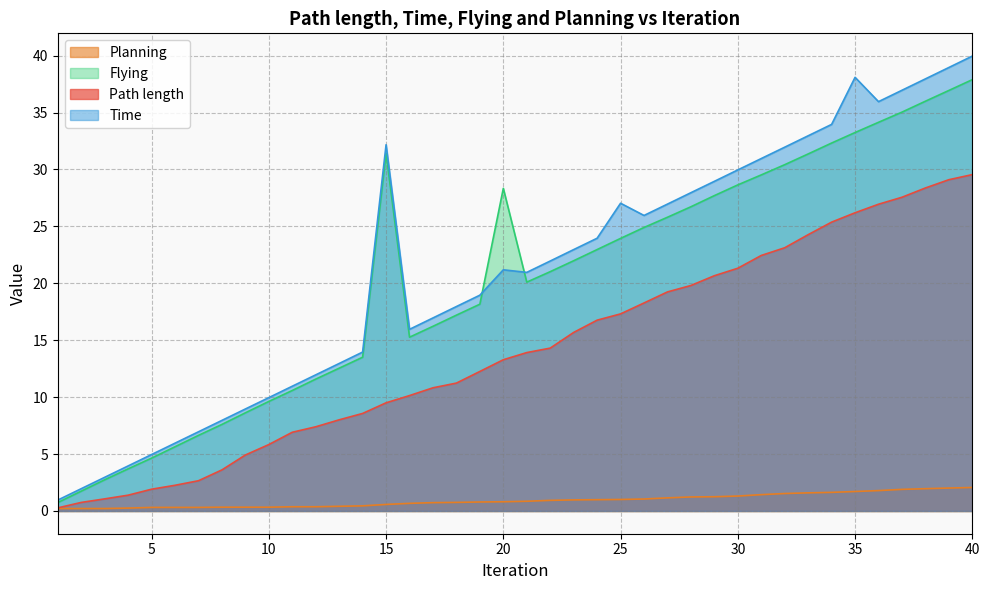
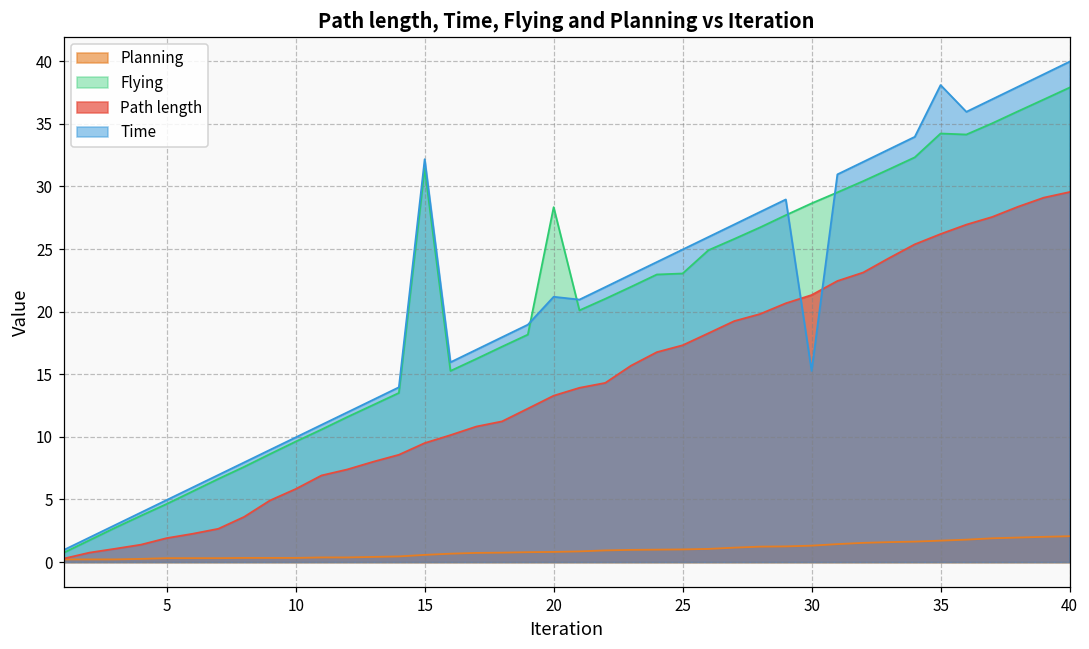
  {
    "Flying": {
      "5": 4.6,
      "10": 9.6,
      "15": 31.4,
      "20": 28.3,
-     "25": 23.9,
+     "25": 23.0,
      "30": 28.6,
-     "35": 33.2,
+     "35": 34.2,
      "40": 37.9
    },
    "Time": {
      "5": 5.0,
      "10": 10.0,
      "15": 32.2,
      "20": 21.2,
-     "25": 27.0,
-     "30": 30.0,
+     "25": 25.0,
+     "30": 15.3,
      "35": 38.1,
      "40": 40.0
    }
  }
